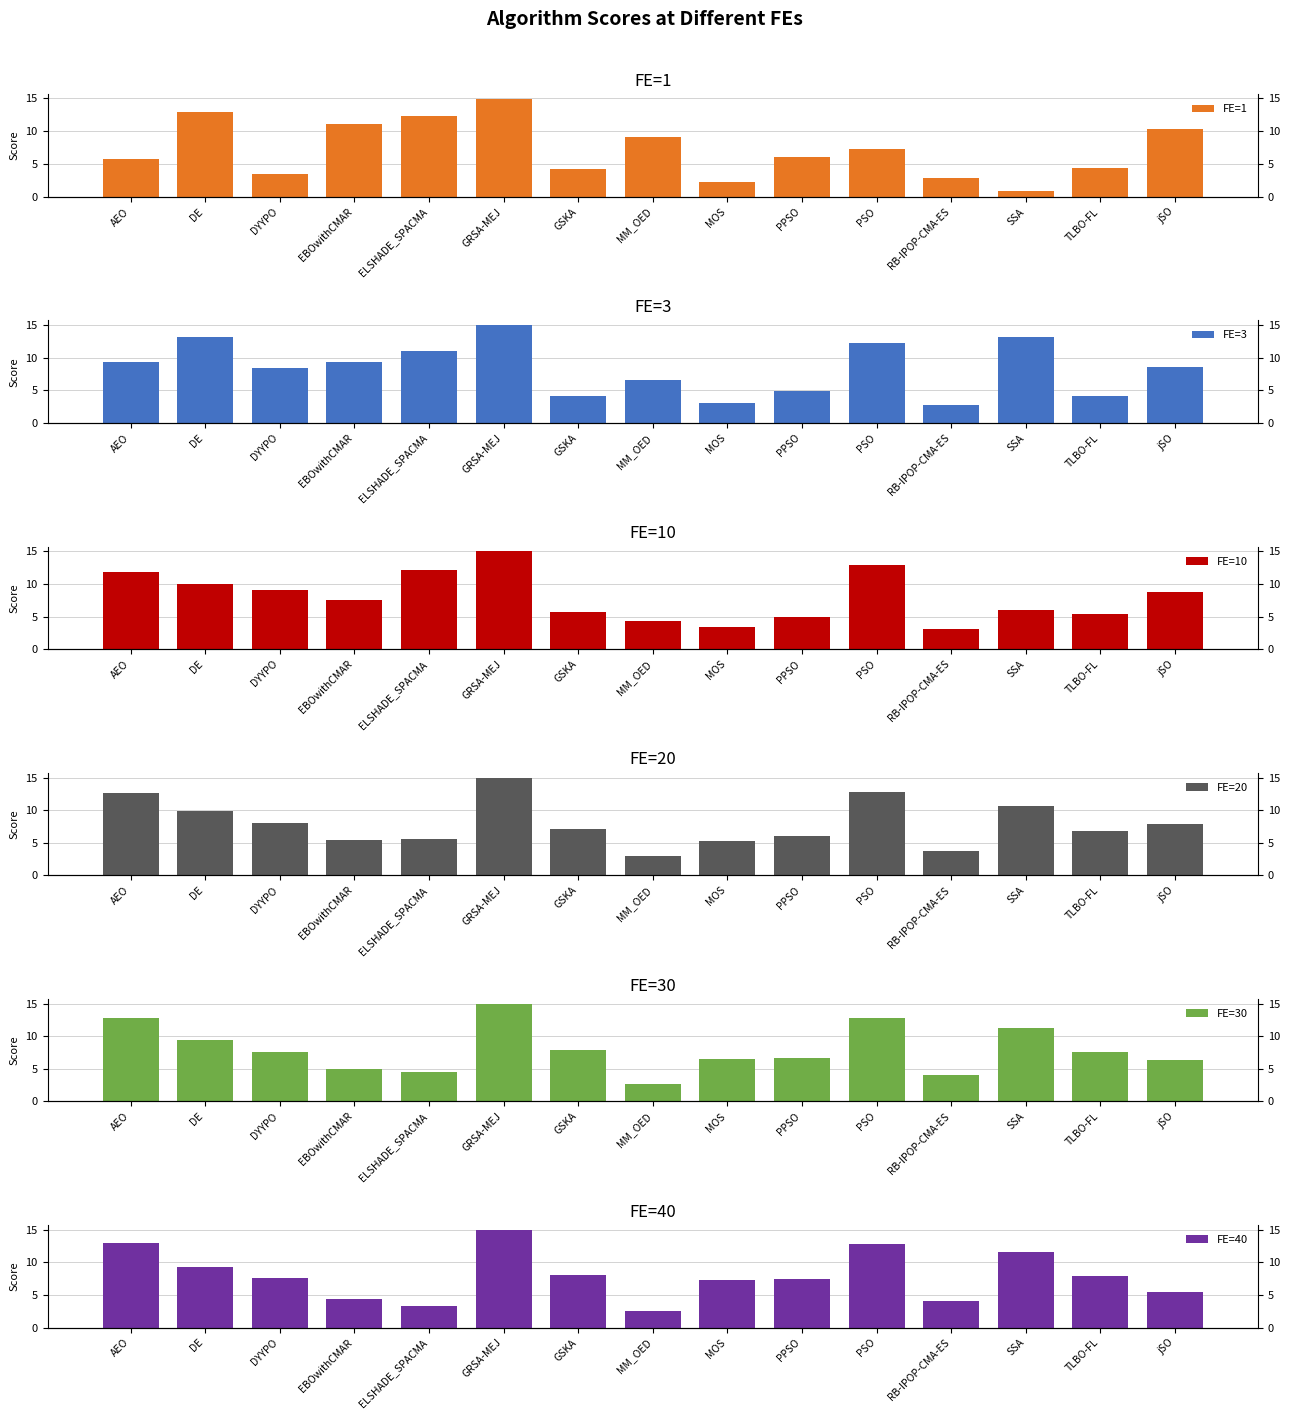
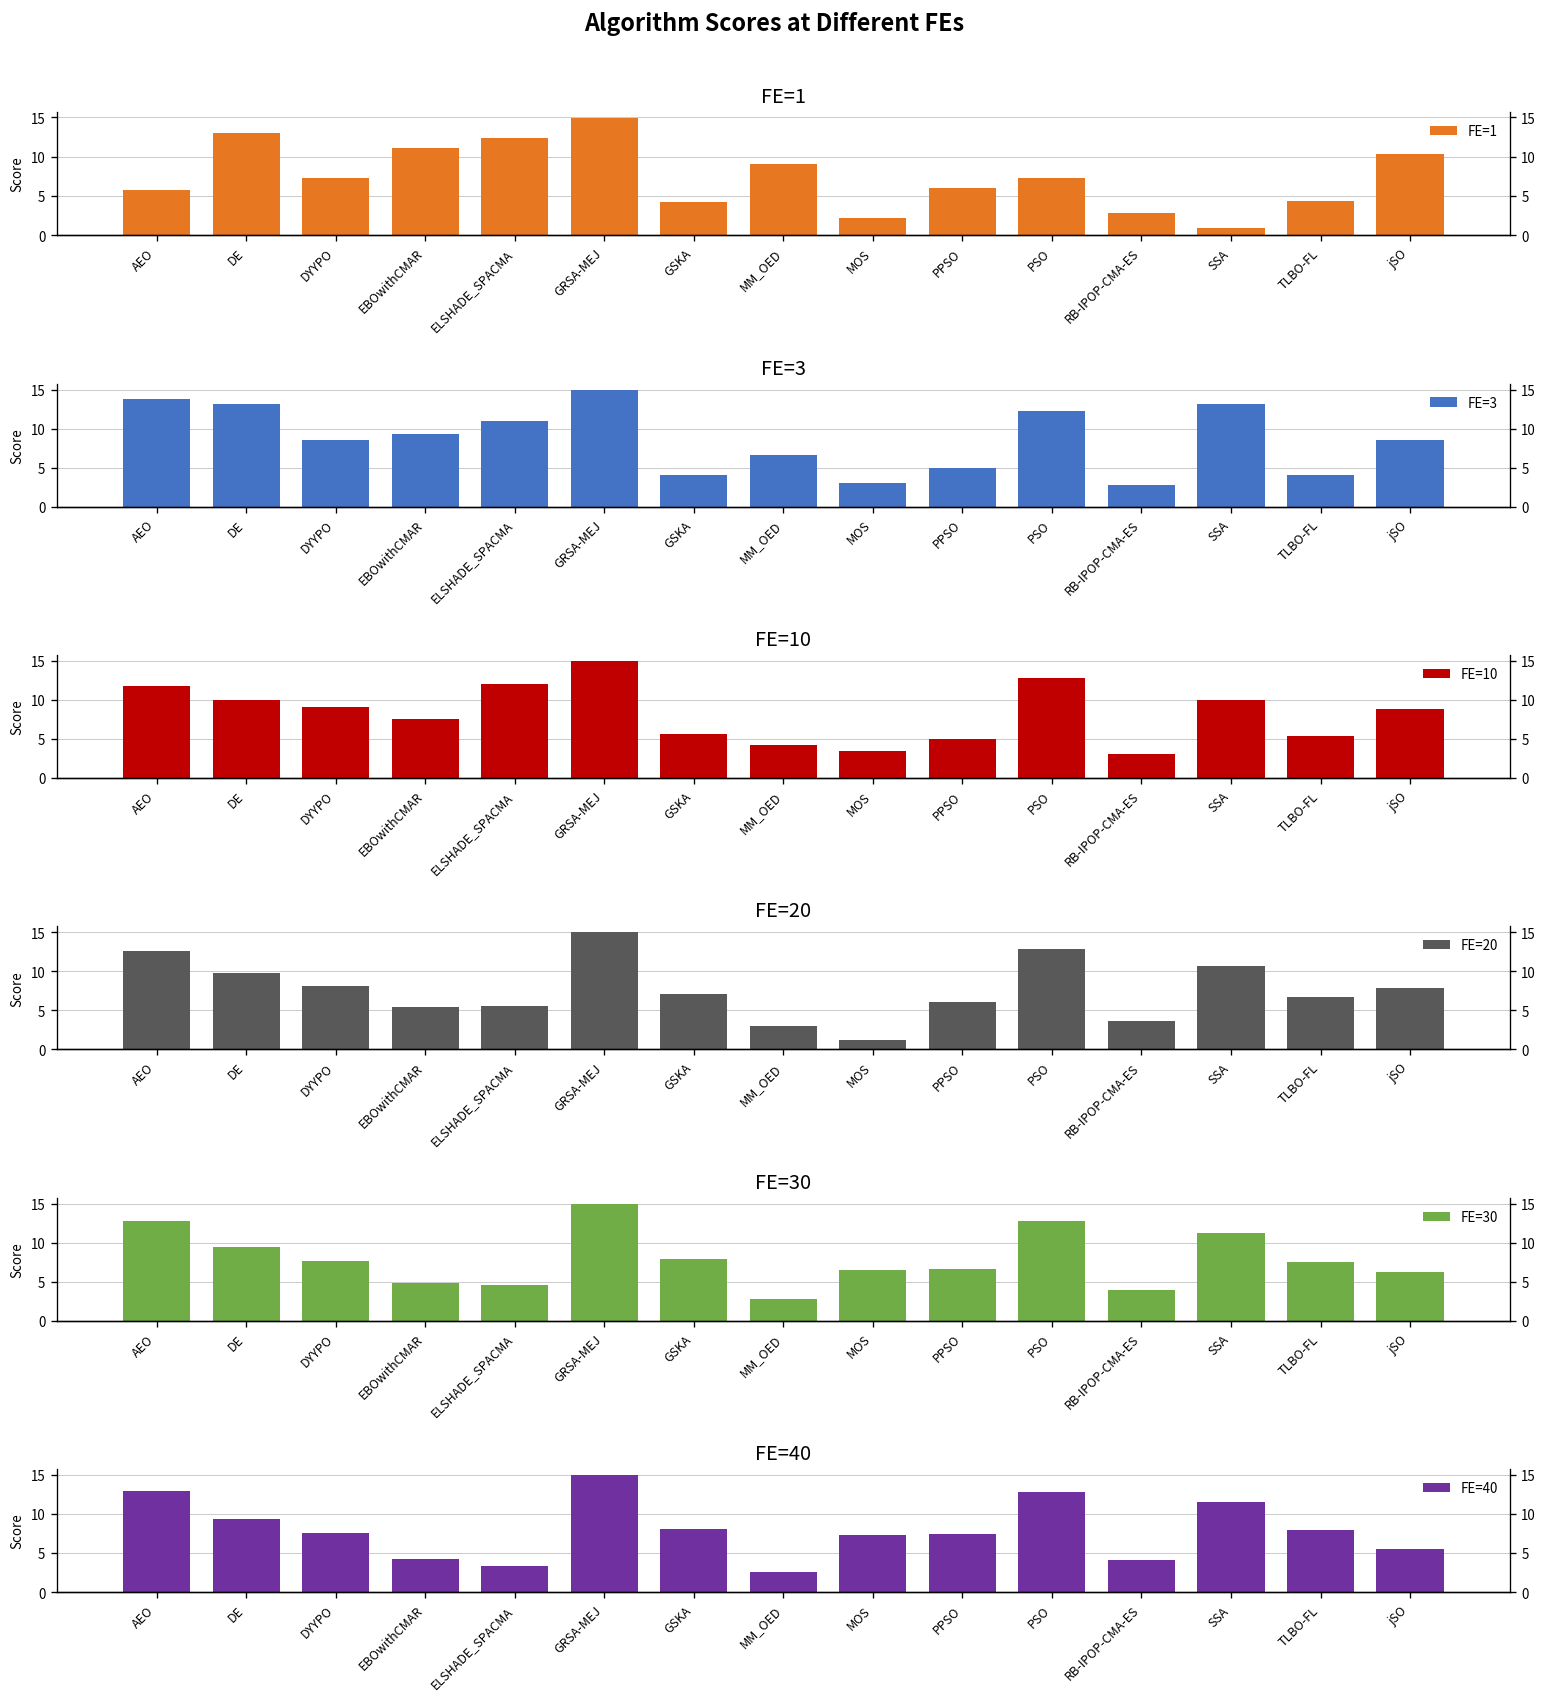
  {
    "FE=1": {
      "AEO": 6,
      "DE": 13,
-     "DYYPO": 4,
+     "DYYPO": 7,
      "EBOwithCMAR": 11,
      "ELSHADE_SPACMA": 12,
      "GRSA-MEJ": 15,
      "GSKA": 4,
      "MM_OED": 9,
      "MOS": 2,
      "PPSO": 6,
      "PSO": 7,
      "RB-IPOP-CMA-ES": 3,
      "SSA": 1,
      "TLBO-FL": 4,
      "jSO": 10
    },
    "FE=3": {
-     "AEO": 9,
+     "AEO": 14,
      "DE": 13,
      "DYYPO": 9,
      "EBOwithCMAR": 9,
      "ELSHADE_SPACMA": 11,
      "GRSA-MEJ": 15,
      "GSKA": 4,
      "MM_OED": 7,
      "MOS": 3,
      "PPSO": 5,
      "PSO": 12,
      "RB-IPOP-CMA-ES": 3,
      "SSA": 13,
      "TLBO-FL": 4,
      "jSO": 9
    },
    "FE=10": {
      "AEO": 12,
      "DE": 10,
      "DYYPO": 9,
      "EBOwithCMAR": 8,
      "ELSHADE_SPACMA": 12,
      "GRSA-MEJ": 15,
      "GSKA": 6,
      "MM_OED": 4,
      "MOS": 3,
      "PPSO": 5,
      "PSO": 13,
      "RB-IPOP-CMA-ES": 3,
-     "SSA": 6,
+     "SSA": 10,
      "TLBO-FL": 5,
      "jSO": 9
    },
    "FE=20": {
      "AEO": 13,
      "DE": 10,
      "DYYPO": 8,
      "EBOwithCMAR": 5,
      "ELSHADE_SPACMA": 6,
      "GRSA-MEJ": 15,
      "GSKA": 7,
      "MM_OED": 3,
-     "MOS": 5,
+     "MOS": 1,
      "PPSO": 6,
      "PSO": 13,
      "RB-IPOP-CMA-ES": 4,
      "SSA": 11,
      "TLBO-FL": 7,
      "jSO": 8
    },
    "FE=30": {
      "AEO": 13,
      "DE": 10,
      "DYYPO": 8,
      "EBOwithCMAR": 5,
      "ELSHADE_SPACMA": 5,
      "GRSA-MEJ": 15,
      "GSKA": 8,
      "MM_OED": 3,
      "MOS": 7,
      "PPSO": 7,
      "PSO": 13,
      "RB-IPOP-CMA-ES": 4,
      "SSA": 11,
      "TLBO-FL": 8,
      "jSO": 6
    },
    "FE=40": {
      "AEO": 13,
      "DE": 9,
      "DYYPO": 8,
      "EBOwithCMAR": 4,
      "ELSHADE_SPACMA": 3,
      "GRSA-MEJ": 15,
      "GSKA": 8,
      "MM_OED": 3,
      "MOS": 7,
      "PPSO": 7,
      "PSO": 13,
      "RB-IPOP-CMA-ES": 4,
      "SSA": 12,
      "TLBO-FL": 8,
      "jSO": 6
    }
  }
